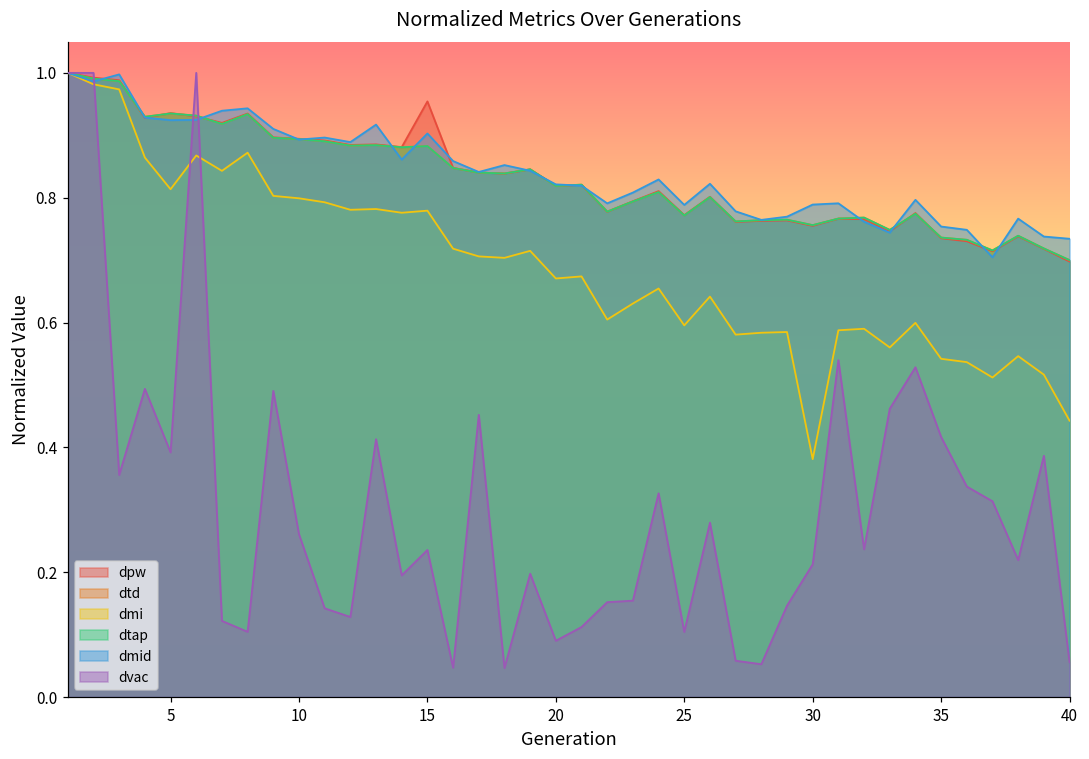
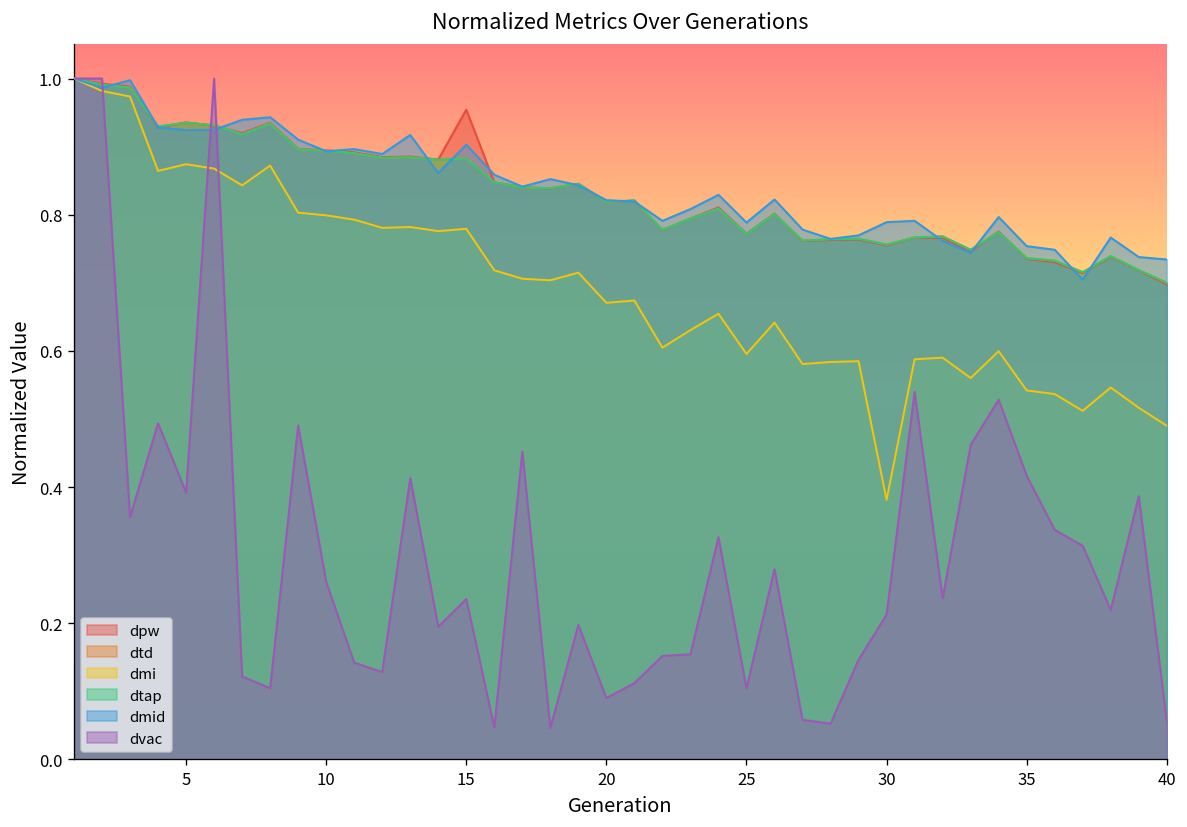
  {
    "dpw": {
      "15": 0.95
    },
    "dtap": {
      "15": 0.88
    },
    "dmi": {
-     "5": 0.81,
+     "5": 0.87,
      "10": 0.80,
      "15": 0.78,
      "20": 0.67,
      "25": 0.60,
      "30": 0.38,
      "35": 0.54,
-     "40": 0.44
+     "40": 0.49
    },
    "dmid": {
      "5": 0.92,
      "15": 0.90,
      "25": 0.79,
      "30": 0.79,
      "35": 0.75,
      "40": 0.73
    },
    "dvac": {
      "5": 0.39,
      "10": 0.26,
      "15": 0.24,
      "20": 0.09,
      "25": 0.10,
      "30": 0.21,
      "35": 0.42,
      "40": 0.06
    }
  }
